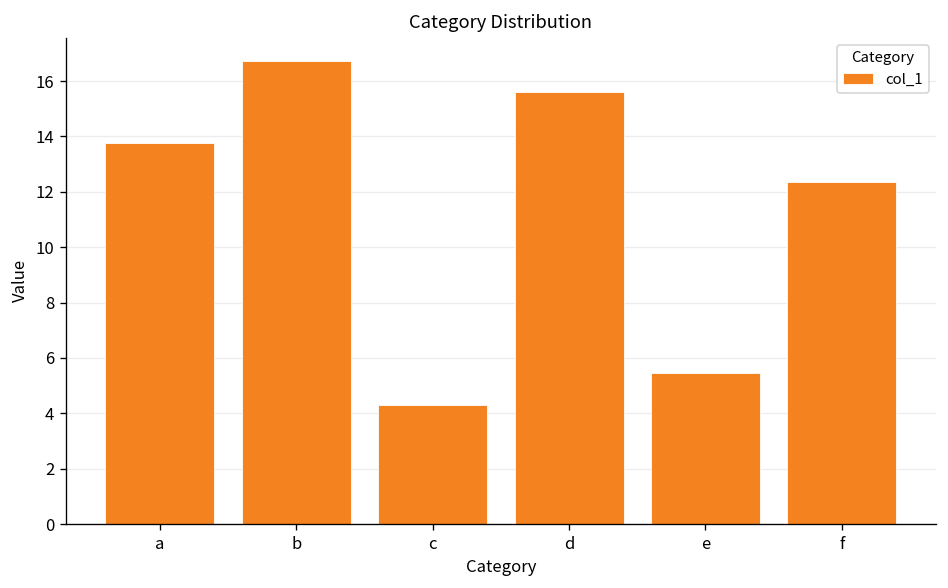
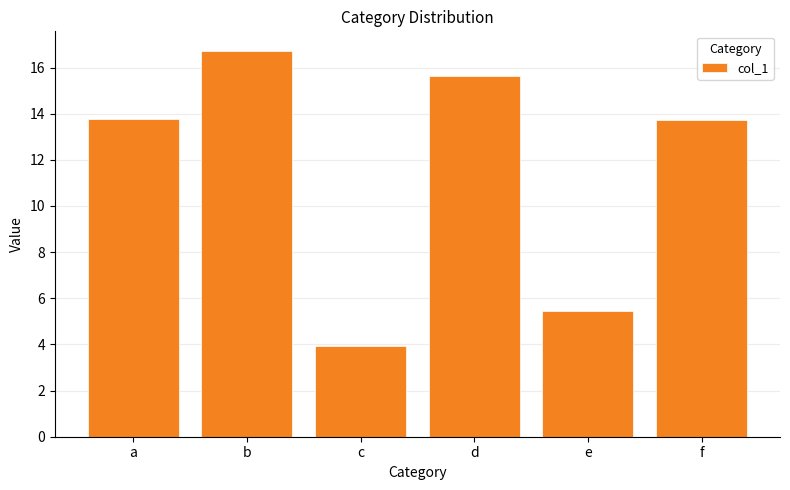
  {
    "a": 13.8,
    "b": 16.7,
-   "c": 4.3,
+   "c": 3.9,
    "d": 15.6,
    "e": 5.5,
-   "f": 12.3
+   "f": 13.7
  }
